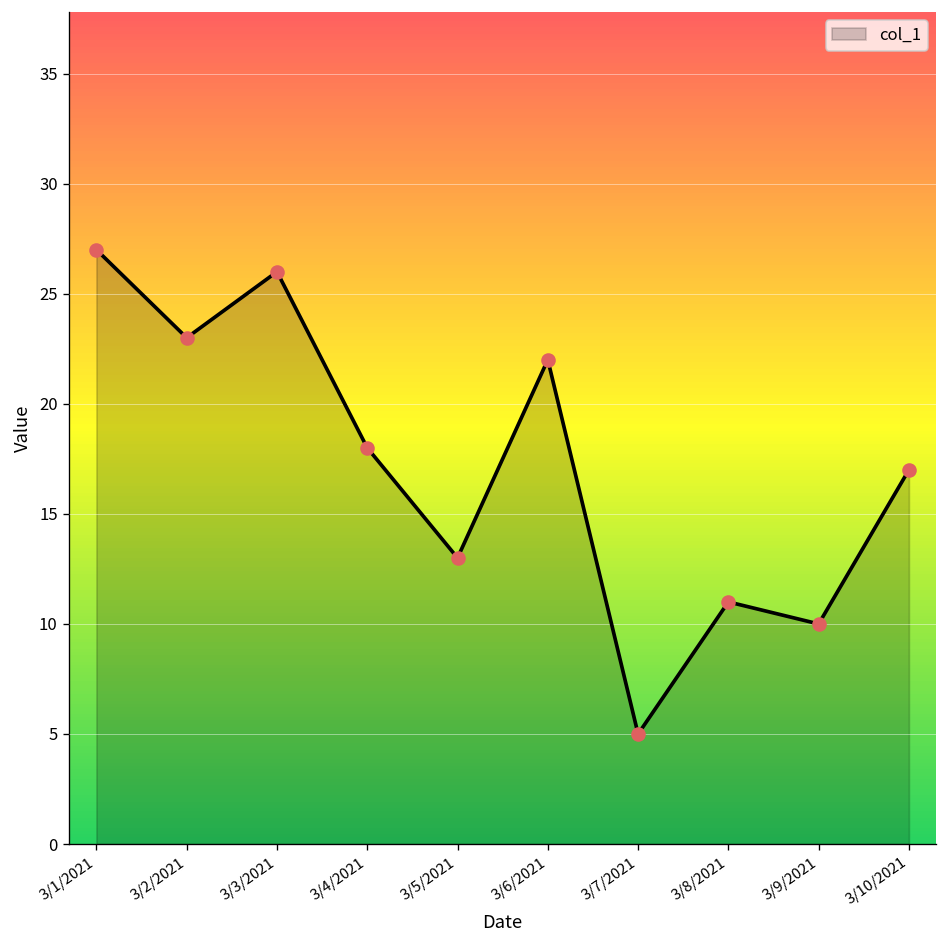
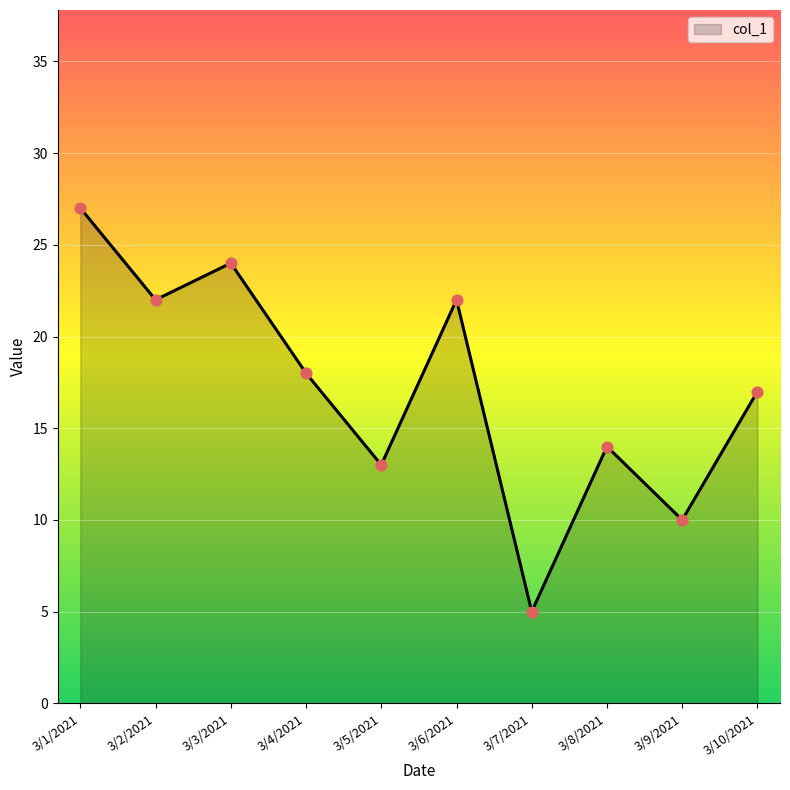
  {
    "3/1/2021": 27,
-   "3/2/2021": 23,
-   "3/3/2021": 26,
+   "3/2/2021": 22,
+   "3/3/2021": 24,
    "3/4/2021": 18,
    "3/5/2021": 13,
    "3/6/2021": 22,
    "3/7/2021": 5,
-   "3/8/2021": 11,
+   "3/8/2021": 14,
    "3/9/2021": 10,
    "3/10/2021": 17
  }
